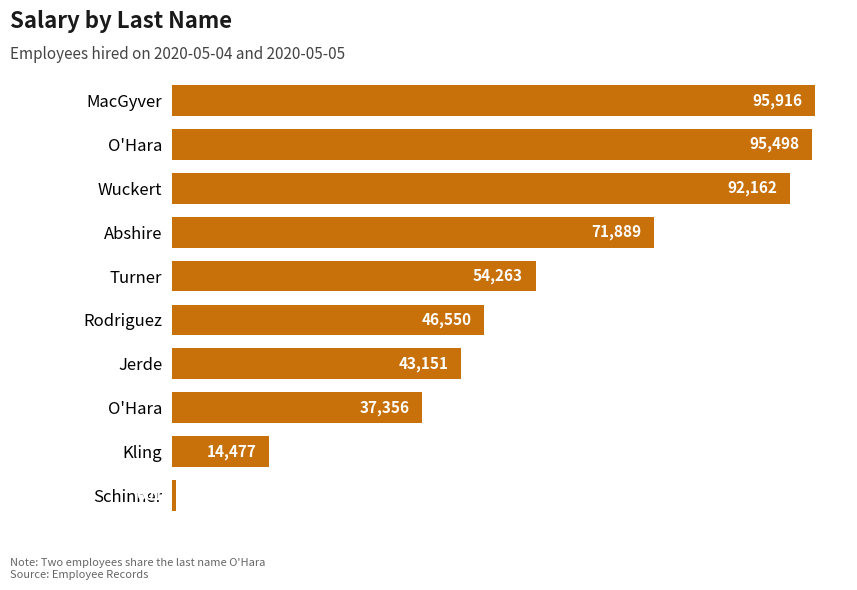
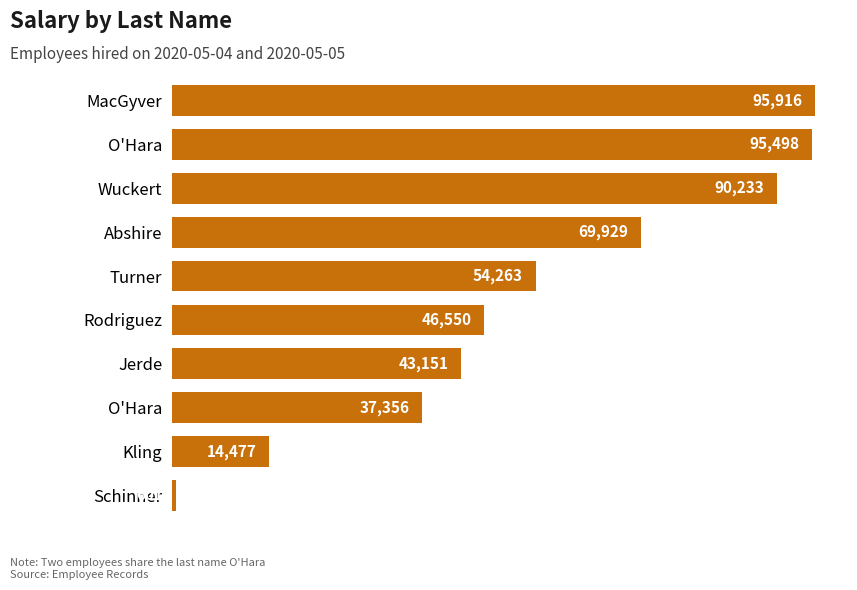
  {
    "MacGyver": "95,916",
-   "Wuckert": "92,162",
-   "Abshire": "71,889",
+   "Wuckert": "90,233",
+   "Abshire": "69,929",
    "Turner": "54,263",
    "Rodriguez": "46,550",
    "Jerde": "43,151",
    "Kling": "14,477"
  }
